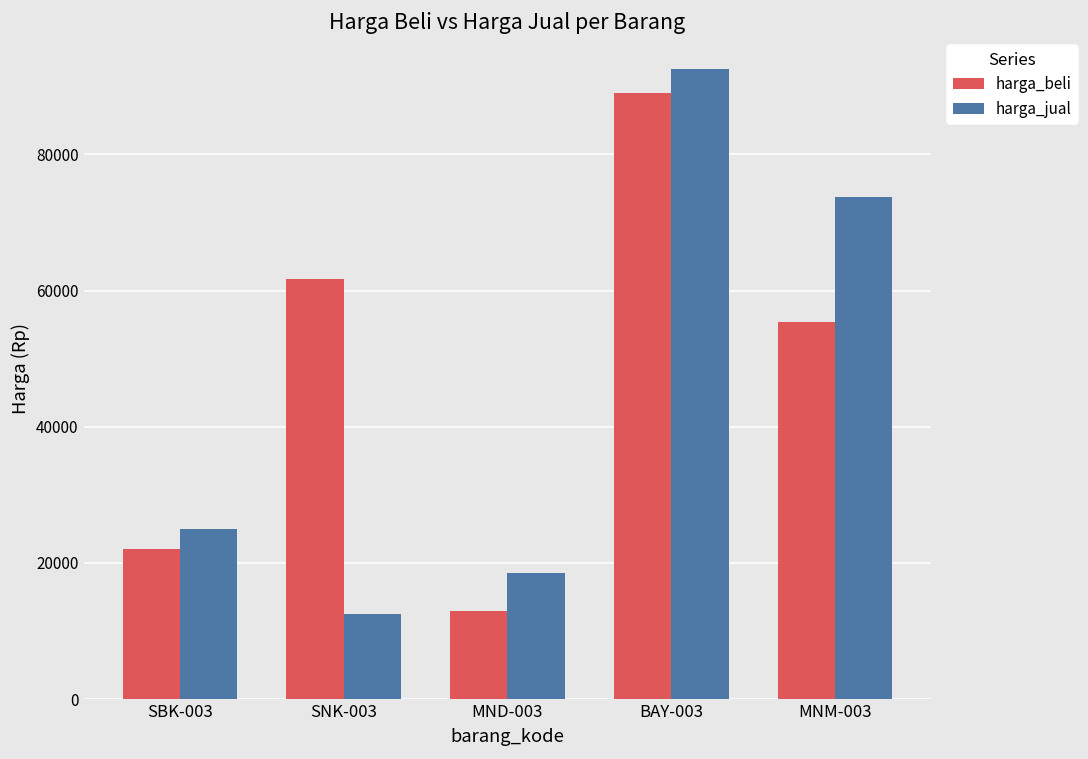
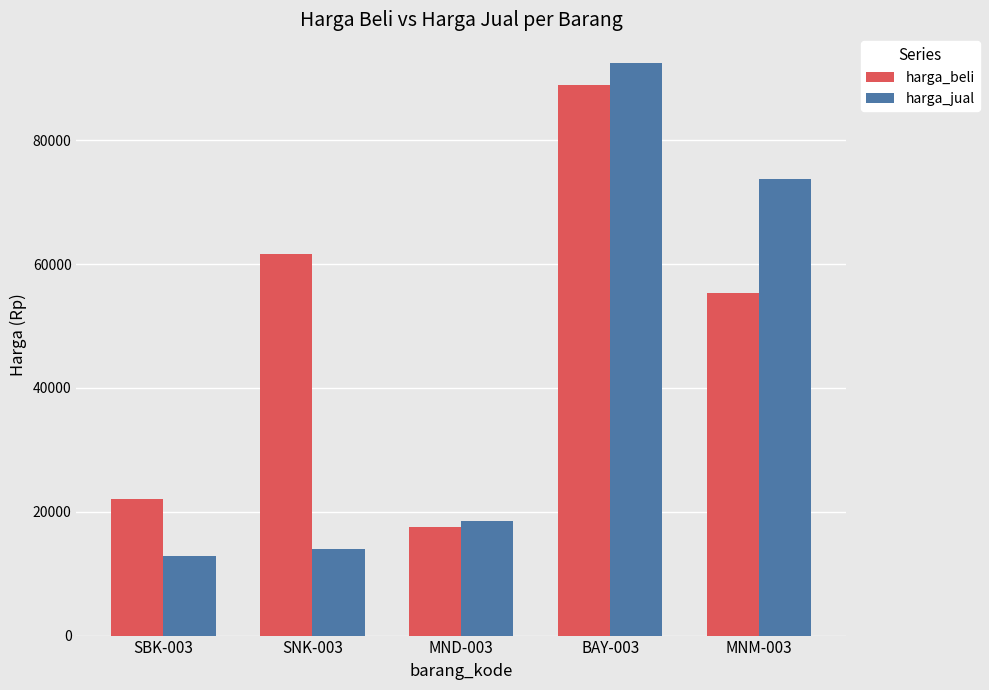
  {
    "harga_beli": {
      "SBK-003": 22000,
      "SNK-003": 62000,
-     "MND-003": 13000,
+     "MND-003": 18000,
      "BAY-003": 89000,
      "MNM-003": 55000
    },
    "harga_jual": {
-     "SBK-003": 25000,
-     "SNK-003": 13000,
+     "SBK-003": 13000,
+     "SNK-003": 14000,
      "MND-003": 19000,
      "BAY-003": 93000,
      "MNM-003": 74000
    }
  }
